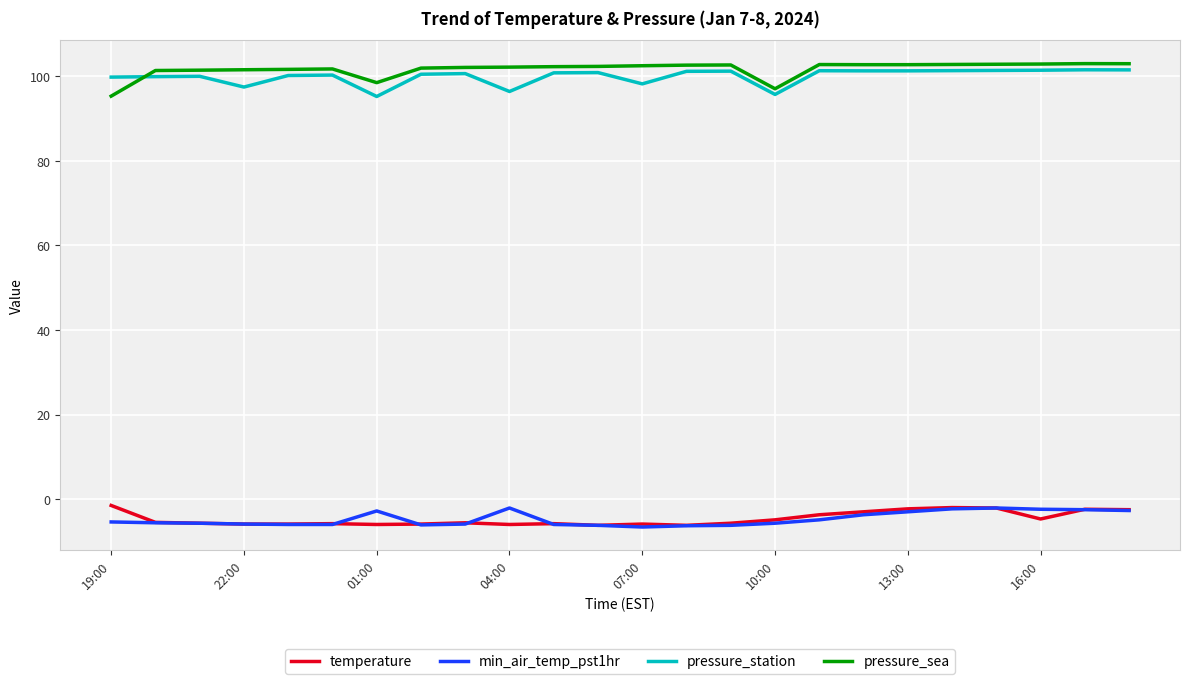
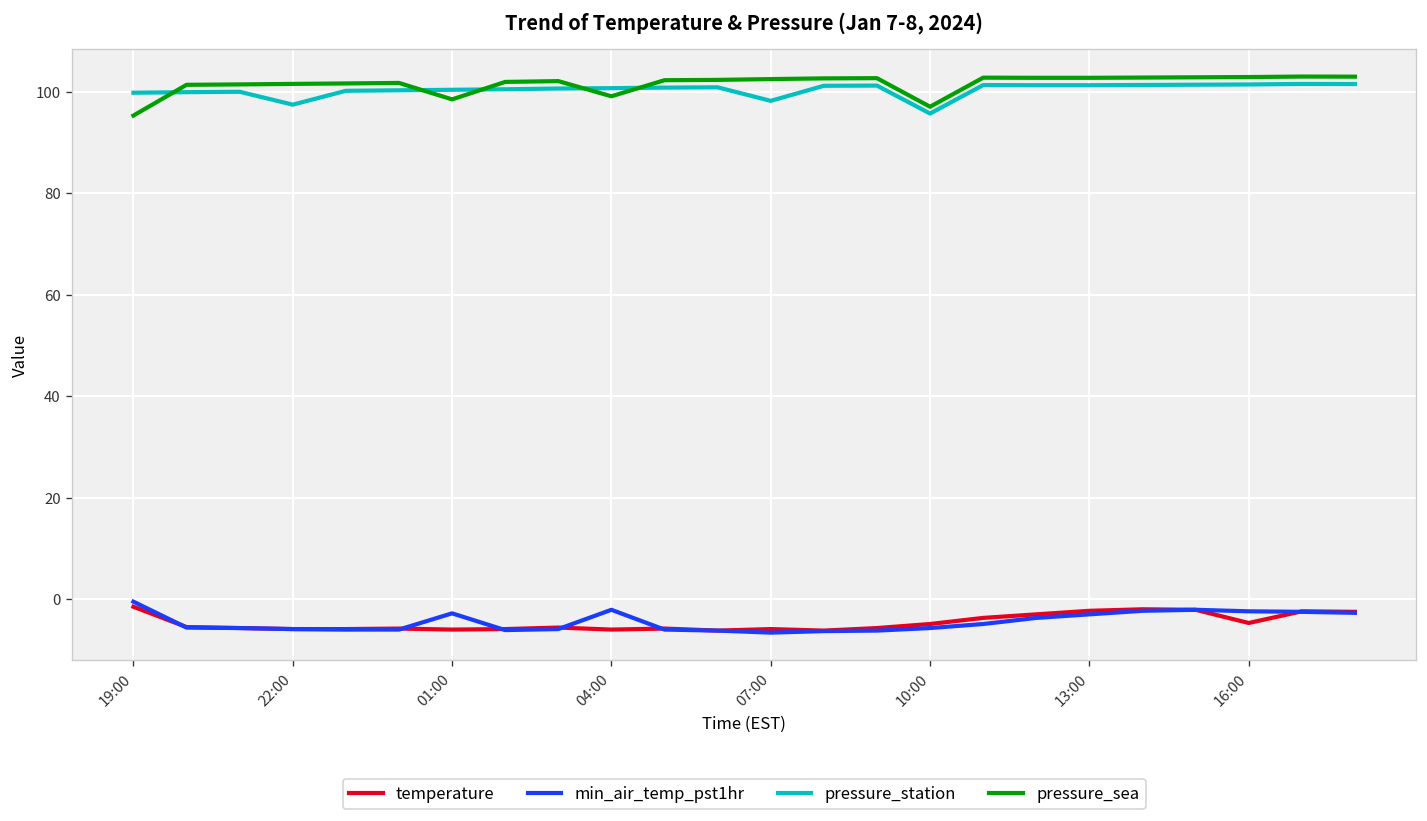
  {
    "temperature": {
      "19:00": -2,
      "01:00": -6,
      "04:00": -6,
      "07:00": -6,
      "10:00": -5,
      "13:00": -2,
      "16:00": -5
    },
    "min_air_temp_pst1hr": {
-     "19:00": -5,
+     "19:00": -1,
      "01:00": -3,
      "04:00": -2,
      "07:00": -7,
      "10:00": -6,
      "13:00": -3,
      "16:00": -2
    },
    "pressure_station": {
      "19:00": 100,
      "22:00": 97,
-     "01:00": 95,
-     "04:00": 96,
+     "01:00": 100,
+     "04:00": 101,
      "07:00": 98,
      "10:00": 96,
      "13:00": 101,
      "16:00": 101
    },
    "pressure_sea": {
      "19:00": 95,
      "22:00": 102,
      "01:00": 98,
-     "04:00": 102,
+     "04:00": 99,
      "07:00": 102,
      "10:00": 97,
      "13:00": 103,
      "16:00": 103
    }
  }
